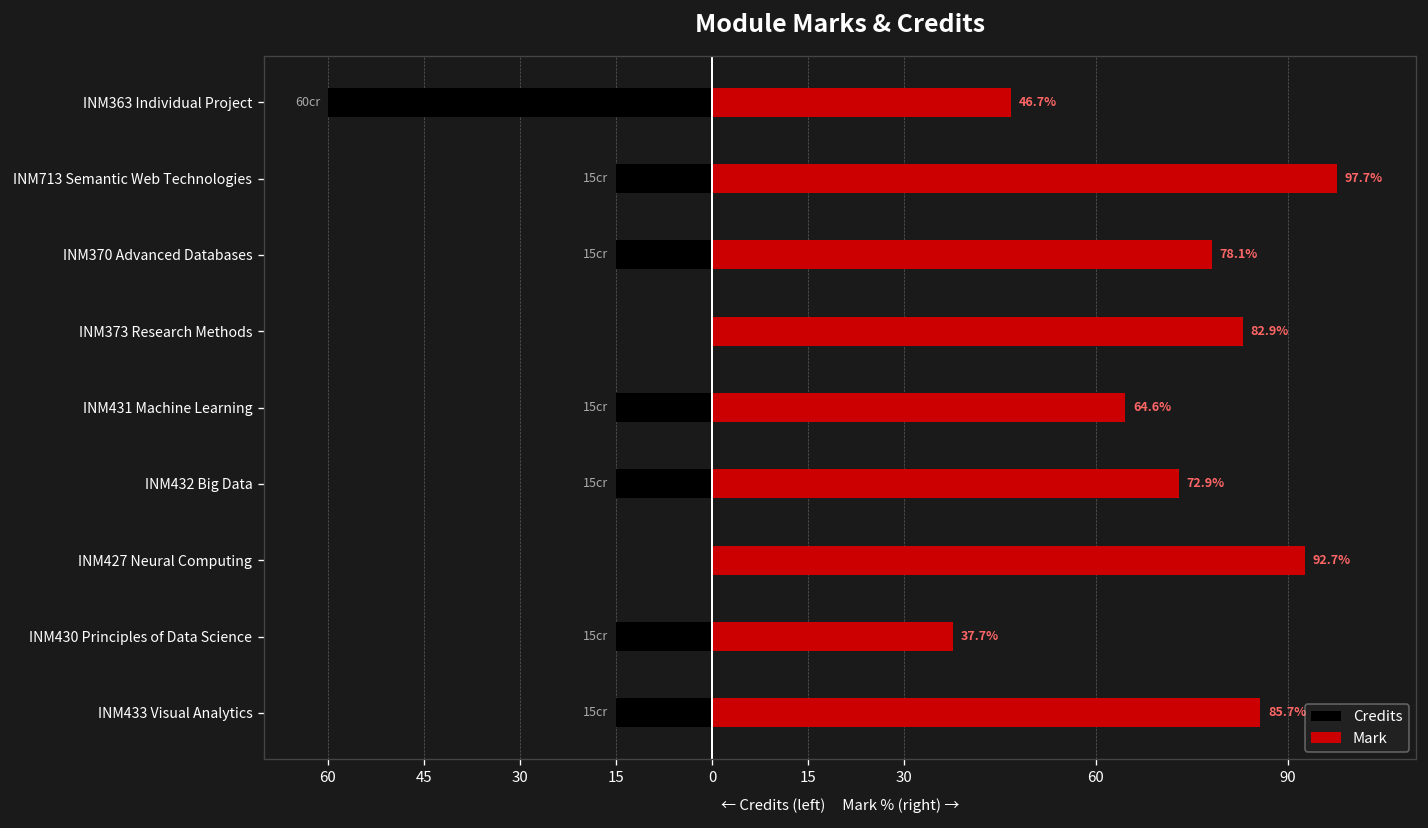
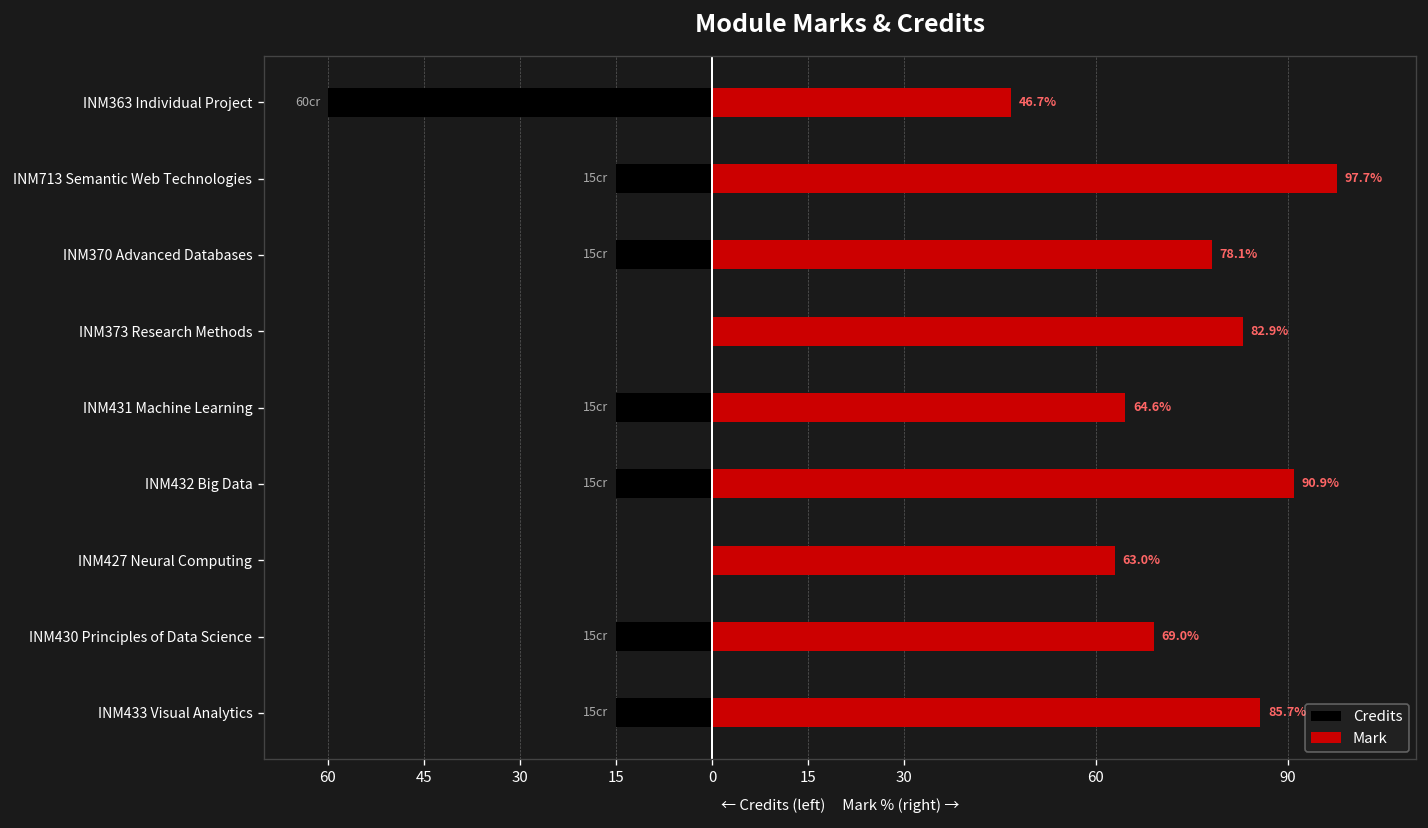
  {
    "Mark": {
      "INM363 Individual Project": "46.7%",
      "INM713 Semantic Web Technologies": "97.7%",
      "INM370 Advanced Databases": "78.1%",
      "INM373 Research Methods": "82.9%",
      "INM431 Machine Learning": "64.6%",
-     "INM432 Big Data": "72.9%",
-     "INM427 Neural Computing": "92.7%",
-     "INM430 Principles of Data Science": "37.7%"
+     "INM432 Big Data": "90.9%",
+     "INM427 Neural Computing": "63.0%",
+     "INM430 Principles of Data Science": "69.0%"
    }
  }
